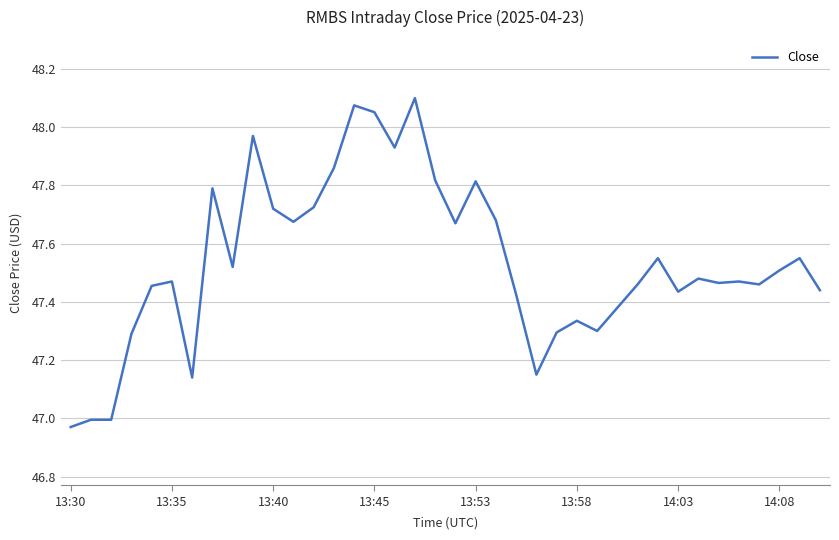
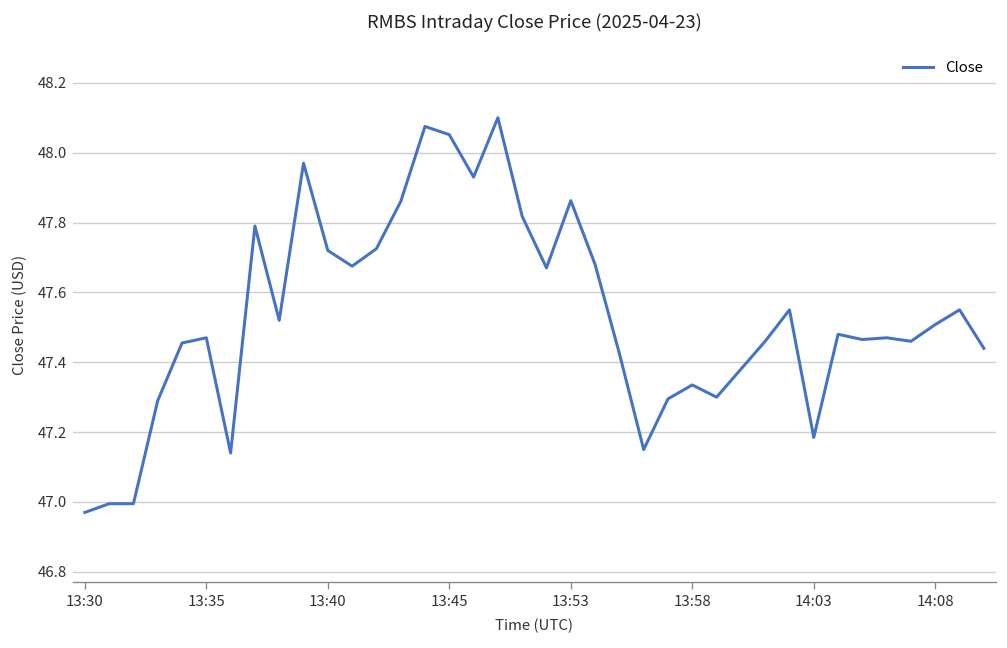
  {
    "13:30": 46.97,
    "13:35": 47.47,
    "13:40": 47.72,
    "13:45": 48.05,
-   "13:53": 47.81,
+   "13:53": 47.86,
    "13:58": 47.33,
-   "14:03": 47.44,
+   "14:03": 47.18,
    "14:08": 47.51
  }
